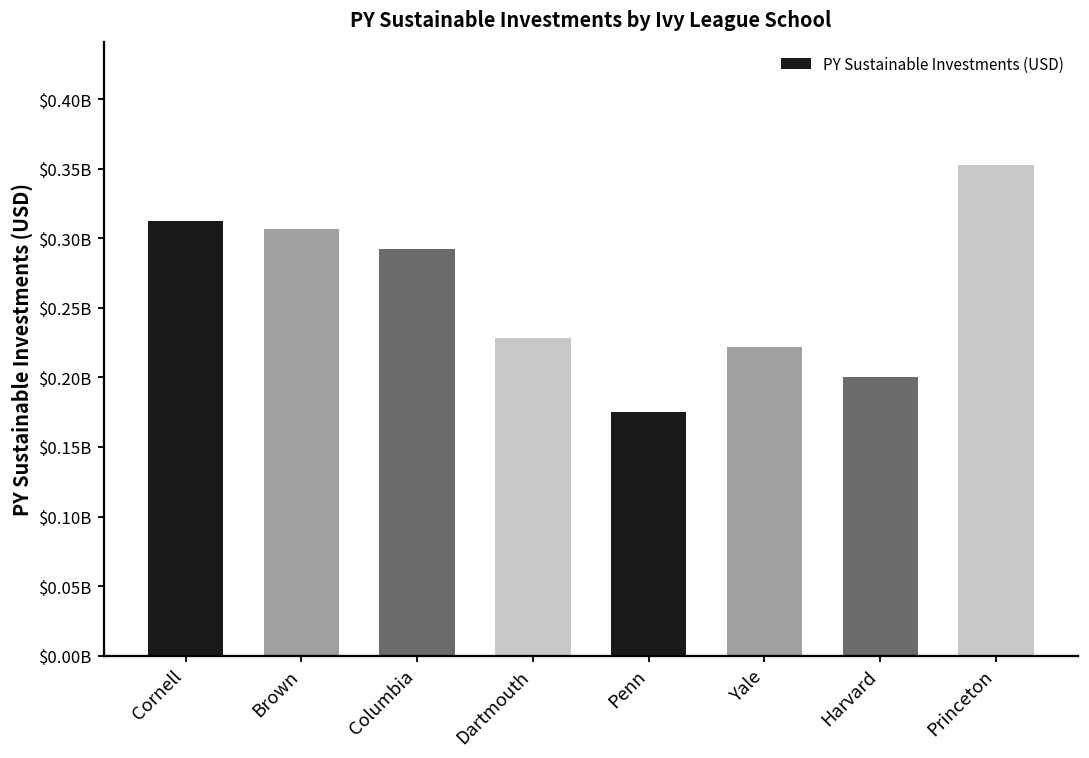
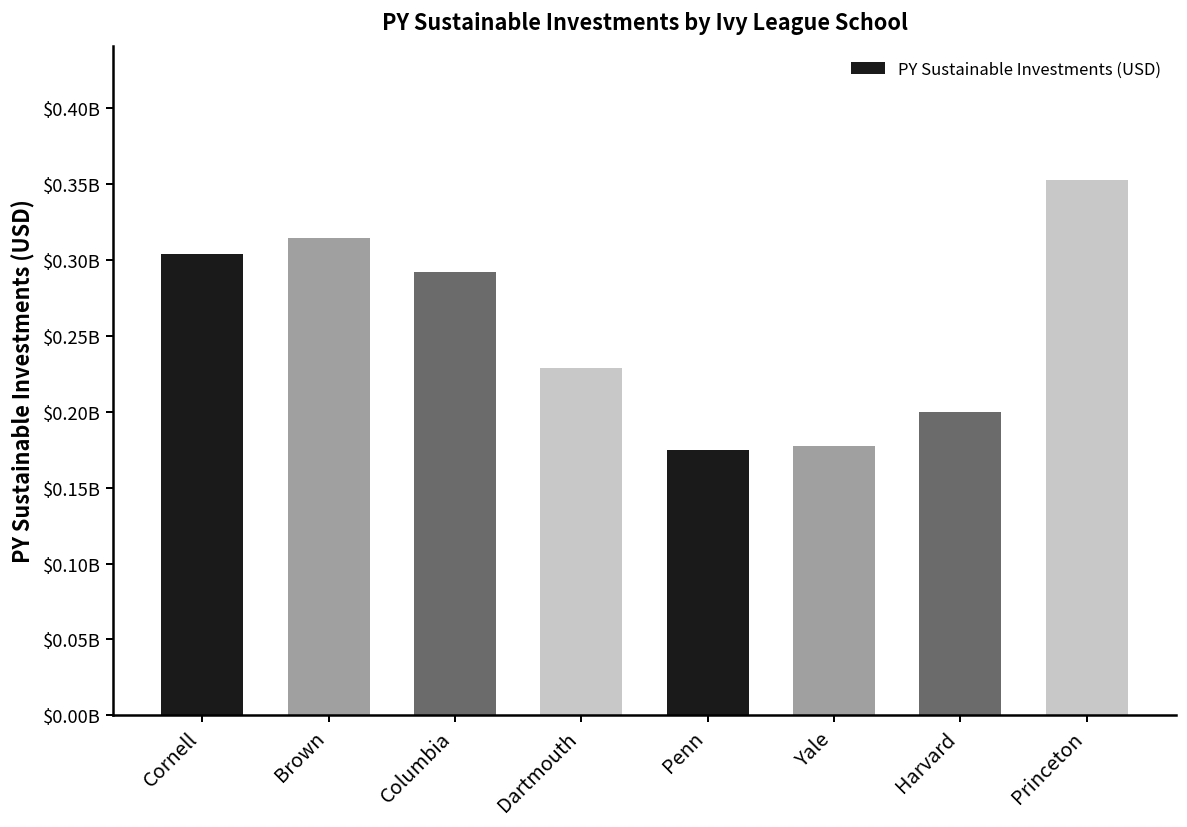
  {
-   "Cornell": "$312000000",
-   "Brown": "$307000000",
+   "Cornell": "$304000000",
+   "Brown": "$314000000",
    "Columbia": "$292000000",
    "Dartmouth": "$229000000",
    "Penn": "$175000000",
-   "Yale": "$222000000",
+   "Yale": "$178000000",
    "Harvard": "$200000000",
    "Princeton": "$353000000"
  }
